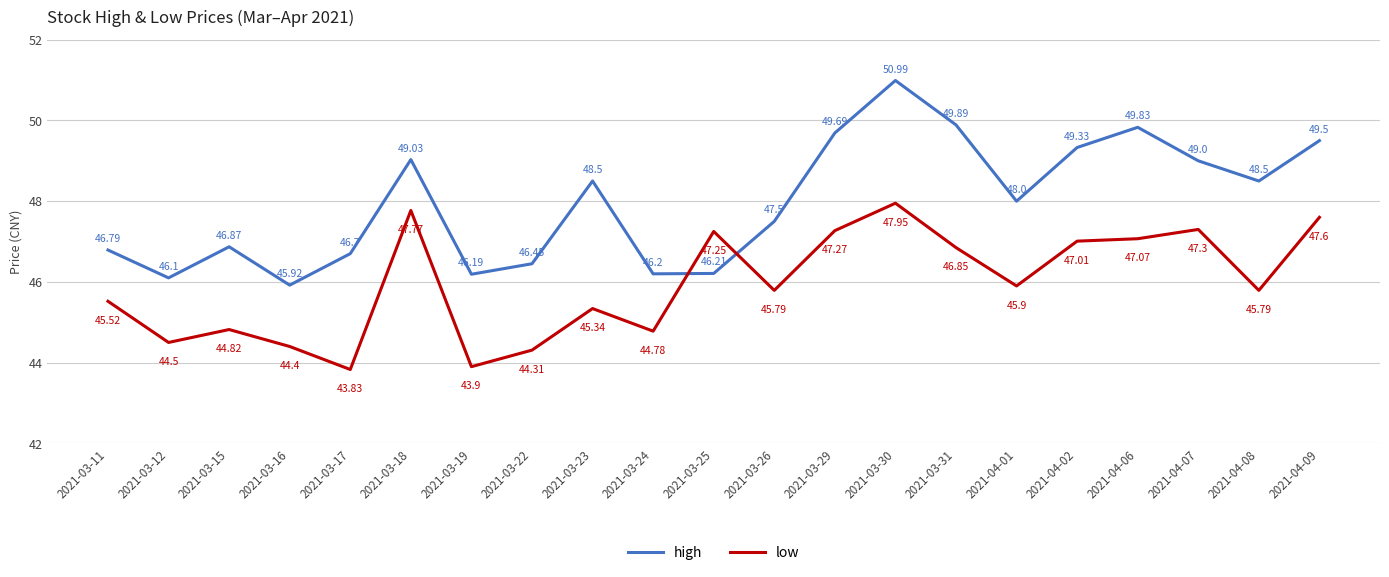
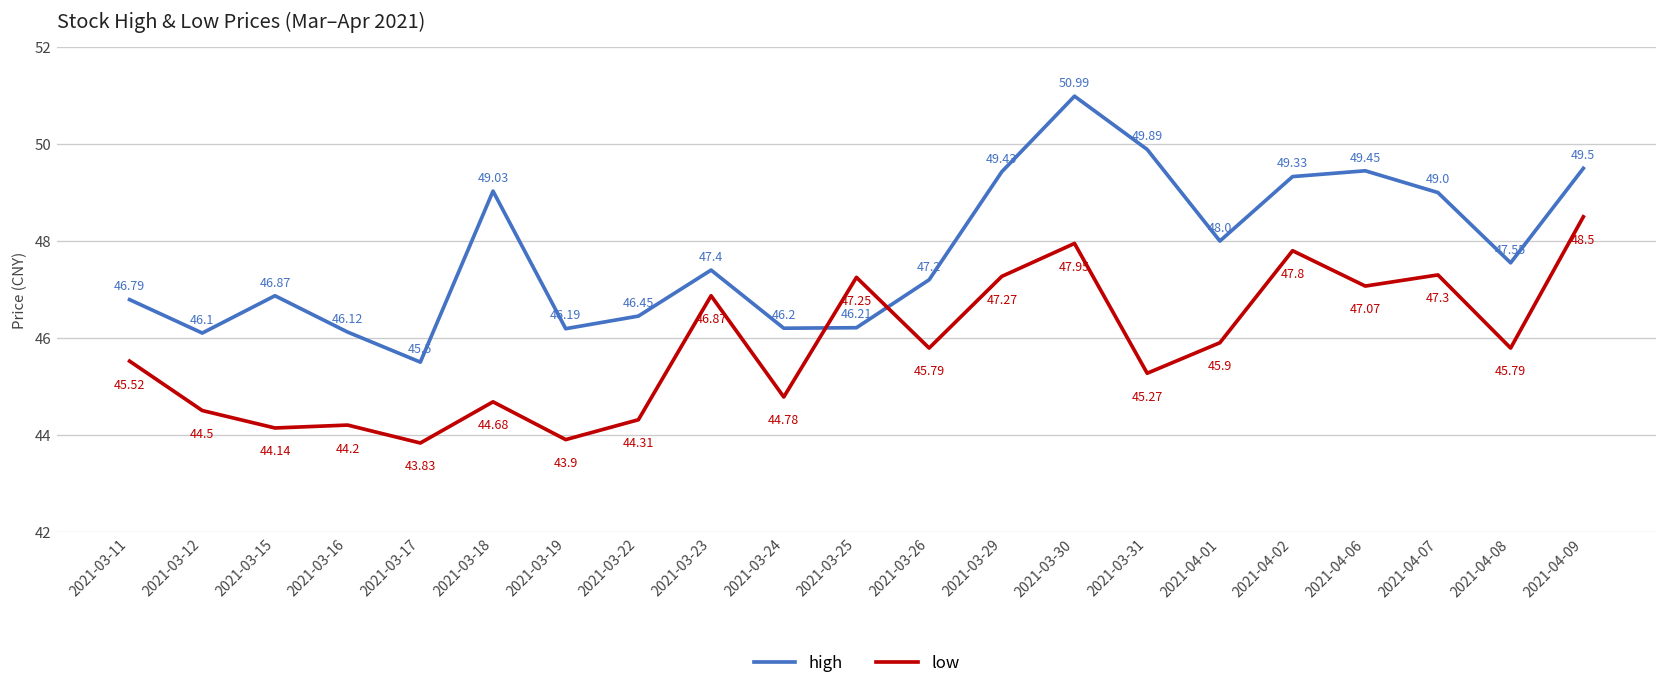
  {
    "high": {
      "2021-03-11": 46.79,
      "2021-03-12": 46.1,
      "2021-03-15": 46.87,
-     "2021-03-16": 45.92,
-     "2021-03-17": 46.7,
+     "2021-03-16": 46.12,
+     "2021-03-17": 45.5,
      "2021-03-18": 49.03,
      "2021-03-19": 46.19,
      "2021-03-22": 46.45,
-     "2021-03-23": 48.5,
+     "2021-03-23": 47.4,
      "2021-03-24": 46.2,
      "2021-03-25": 46.21,
-     "2021-03-26": 47.5,
-     "2021-03-29": 49.69,
+     "2021-03-26": 47.2,
+     "2021-03-29": 49.43,
      "2021-03-30": 50.99,
      "2021-03-31": 49.89,
      "2021-04-01": 48.0,
      "2021-04-02": 49.33,
-     "2021-04-06": 49.83,
+     "2021-04-06": 49.45,
      "2021-04-07": 49.0,
-     "2021-04-08": 48.5,
+     "2021-04-08": 47.55,
      "2021-04-09": 49.5
    },
    "low": {
      "2021-03-11": 45.52,
      "2021-03-12": 44.5,
-     "2021-03-15": 44.82,
-     "2021-03-16": 44.4,
+     "2021-03-15": 44.14,
+     "2021-03-16": 44.2,
      "2021-03-17": 43.83,
-     "2021-03-18": 47.77,
+     "2021-03-18": 44.68,
      "2021-03-19": 43.9,
      "2021-03-22": 44.31,
-     "2021-03-23": 45.34,
+     "2021-03-23": 46.87,
      "2021-03-24": 44.78,
      "2021-03-25": 47.25,
      "2021-03-26": 45.79,
      "2021-03-29": 47.27,
      "2021-03-30": 47.95,
-     "2021-03-31": 46.85,
+     "2021-03-31": 45.27,
      "2021-04-01": 45.9,
-     "2021-04-02": 47.01,
+     "2021-04-02": 47.8,
      "2021-04-06": 47.07,
      "2021-04-07": 47.3,
      "2021-04-08": 45.79,
-     "2021-04-09": 47.6
+     "2021-04-09": 48.5
    }
  }
